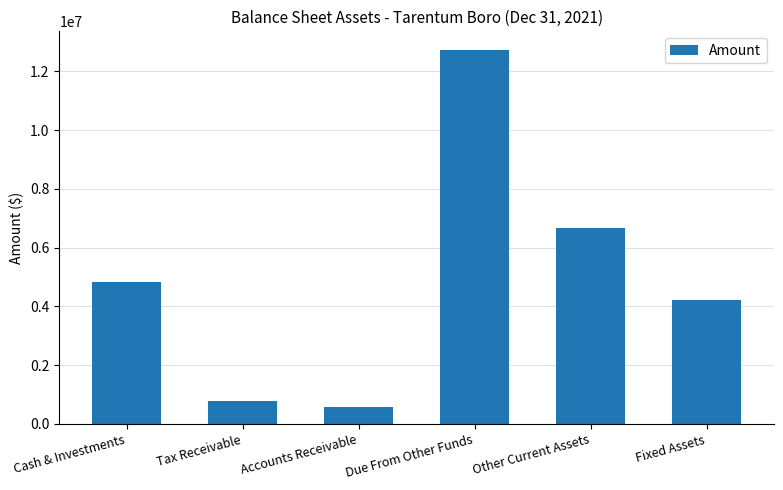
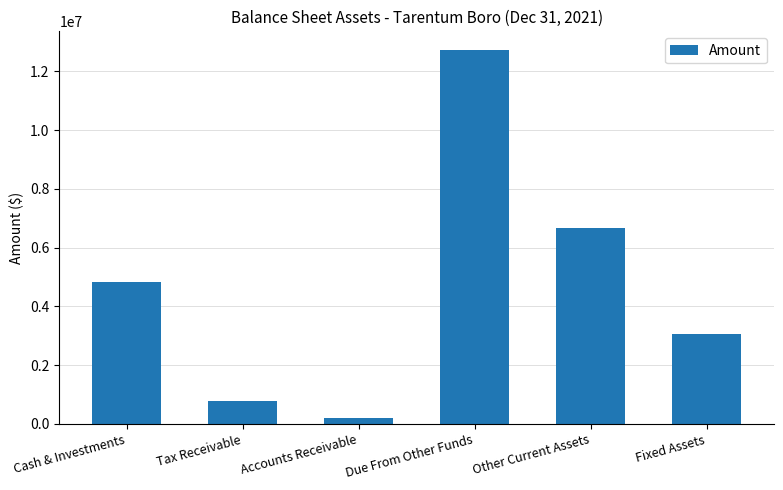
  {
    "Cash & Investments": 4800000,
    "Tax Receivable": 800000,
-   "Accounts Receivable": 600000,
+   "Accounts Receivable": 200000,
    "Due From Other Funds": 12700000,
    "Other Current Assets": 6700000,
-   "Fixed Assets": 4200000
+   "Fixed Assets": 3100000
  }
